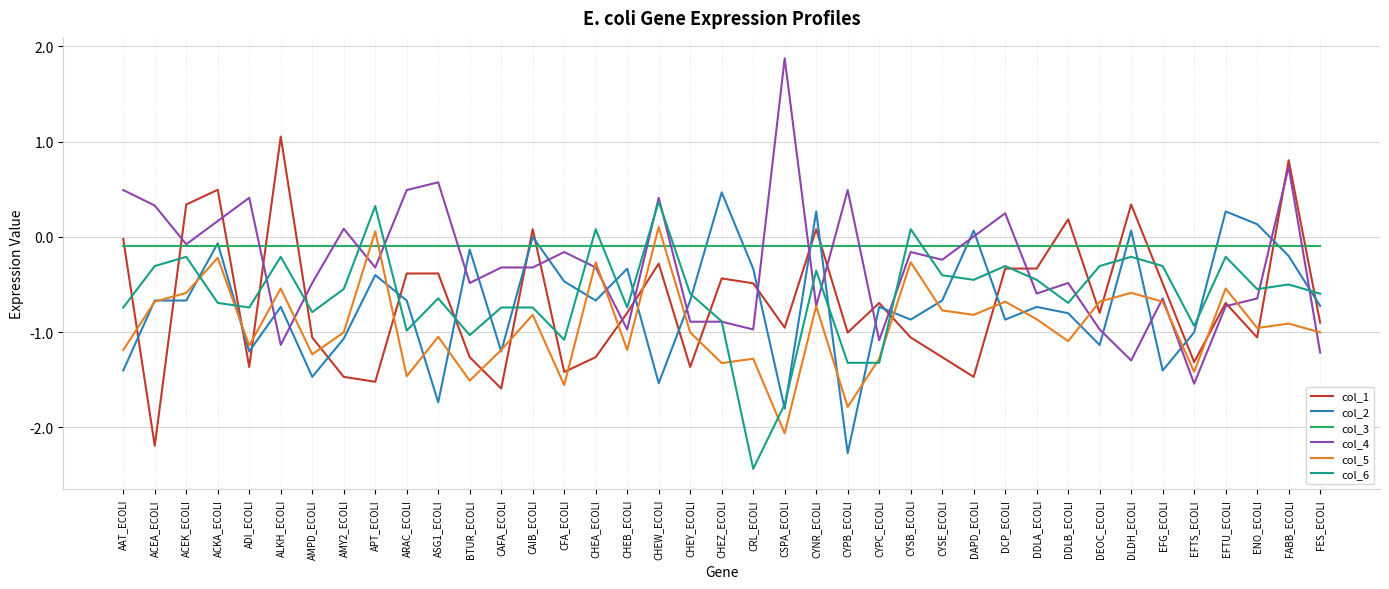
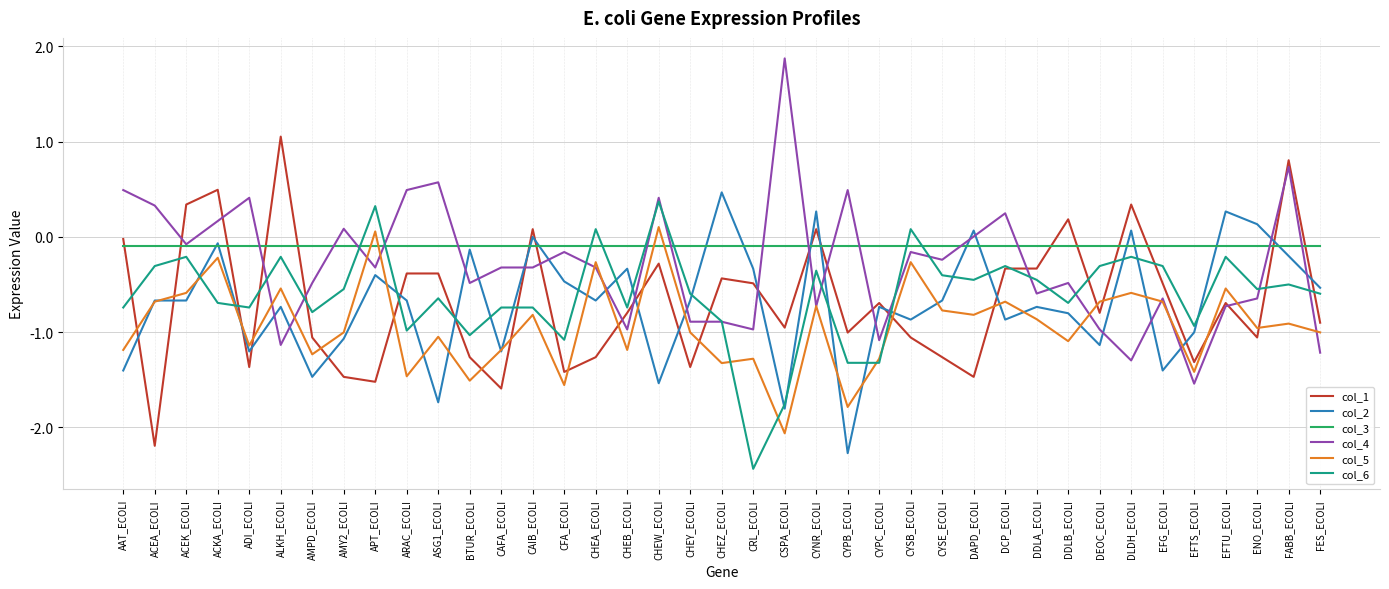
  {
    "col_1": {
      "AAT_ECOLI": 0.0,
      "ACEA_ECOLI": -2.2,
      "ACEK_ECOLI": 0.3,
      "ACKA_ECOLI": 0.5,
      "ADI_ECOLI": -1.4,
      "ALKH_ECOLI": 1.1,
      "AMPD_ECOLI": -1.1,
      "AMY2_ECOLI": -1.5,
      "APT_ECOLI": -1.5,
      "ARAC_ECOLI": -0.4,
      "ASG1_ECOLI": -0.4,
      "BTUR_ECOLI": -1.3,
      "CAFA_ECOLI": -1.6,
      "CAIB_ECOLI": 0.1,
      "CFA_ECOLI": -1.4,
      "CHEA_ECOLI": -1.3,
      "CHEB_ECOLI": -0.8,
      "CHEW_ECOLI": -0.3,
      "CHEY_ECOLI": -1.4,
      "CHEZ_ECOLI": -0.4,
      "CRL_ECOLI": -0.5,
      "CSPA_ECOLI": -1.0,
      "CYNR_ECOLI": 0.1,
      "CYPB_ECOLI": -1.0,
      "CYPC_ECOLI": -0.7,
      "CYSB_ECOLI": -1.1,
      "CYSE_ECOLI": -1.3,
      "DAPD_ECOLI": -1.5,
      "DCP_ECOLI": -0.3,
      "DDLA_ECOLI": -0.3,
      "DDLB_ECOLI": 0.2,
      "DEOC_ECOLI": -0.8,
      "DLDH_ECOLI": 0.3,
      "EFG_ECOLI": -0.5,
      "EFTS_ECOLI": -1.3,
      "EFTU_ECOLI": -0.7,
      "ENO_ECOLI": -1.1,
      "FABB_ECOLI": 0.8,
      "FES_ECOLI": -0.9
    },
    "col_2": {
      "AAT_ECOLI": -1.4,
      "ACEK_ECOLI": -0.7,
      "ACKA_ECOLI": -0.1,
      "ADI_ECOLI": -1.2,
      "ALKH_ECOLI": -0.7,
      "AMPD_ECOLI": -1.5,
      "AMY2_ECOLI": -1.1,
      "APT_ECOLI": -0.4,
      "ARAC_ECOLI": -0.7,
      "ASG1_ECOLI": -1.7,
      "BTUR_ECOLI": -0.1,
      "CAIB_ECOLI": 0.0,
      "CFA_ECOLI": -0.5,
      "CHEA_ECOLI": -0.7,
      "CHEB_ECOLI": -0.3,
      "CHEW_ECOLI": -1.5,
      "CHEY_ECOLI": -0.7,
      "CHEZ_ECOLI": 0.5,
      "CRL_ECOLI": -0.3,
      "CSPA_ECOLI": -1.8,
      "CYNR_ECOLI": 0.3,
      "CYPB_ECOLI": -2.3,
      "CYPC_ECOLI": -0.7,
      "CYSB_ECOLI": -0.9,
      "CYSE_ECOLI": -0.7,
      "DAPD_ECOLI": 0.1,
      "DCP_ECOLI": -0.9,
      "DDLA_ECOLI": -0.7,
      "DDLB_ECOLI": -0.8,
      "DEOC_ECOLI": -1.1,
      "DLDH_ECOLI": 0.1,
      "EFG_ECOLI": -1.4,
      "EFTS_ECOLI": -1.0,
      "EFTU_ECOLI": 0.3,
      "ENO_ECOLI": 0.1,
      "FABB_ECOLI": -0.2,
-     "FES_ECOLI": -0.7
+     "FES_ECOLI": -0.5
    },
    "col_4": {
      "AAT_ECOLI": 0.5,
      "ACEA_ECOLI": 0.3,
      "ACKA_ECOLI": 0.2,
      "ADI_ECOLI": 0.4,
      "ALKH_ECOLI": -1.1,
      "AMPD_ECOLI": -0.5,
      "AMY2_ECOLI": 0.1,
      "APT_ECOLI": -0.3,
      "ARAC_ECOLI": 0.5,
      "ASG1_ECOLI": 0.6,
      "BTUR_ECOLI": -0.5,
      "CAFA_ECOLI": -0.3,
      "CAIB_ECOLI": -0.3,
      "CFA_ECOLI": -0.2,
      "CHEA_ECOLI": -0.3,
      "CHEB_ECOLI": -1.0,
      "CHEW_ECOLI": 0.4,
      "CHEY_ECOLI": -0.9,
      "CRL_ECOLI": -1.0,
      "CSPA_ECOLI": 1.9,
      "CYPB_ECOLI": 0.5,
      "CYPC_ECOLI": -1.1,
      "CYSB_ECOLI": -0.2,
      "CYSE_ECOLI": -0.2,
      "DAPD_ECOLI": 0.0,
      "DCP_ECOLI": 0.2,
      "DDLA_ECOLI": -0.6,
      "DDLB_ECOLI": -0.5,
      "DEOC_ECOLI": -1.0,
      "DLDH_ECOLI": -1.3,
      "EFG_ECOLI": -0.6,
      "EFTS_ECOLI": -1.5,
      "EFTU_ECOLI": -0.7,
      "ENO_ECOLI": -0.6,
      "FABB_ECOLI": 0.7,
      "FES_ECOLI": -1.2
    },
    "col_5": {
      "AAT_ECOLI": -1.2,
      "ACEK_ECOLI": -0.6,
      "ACKA_ECOLI": -0.2,
      "ADI_ECOLI": -1.1,
      "ALKH_ECOLI": -0.5,
      "AMPD_ECOLI": -1.2,
      "AMY2_ECOLI": -1.0,
      "APT_ECOLI": 0.1,
      "ARAC_ECOLI": -1.5,
      "ASG1_ECOLI": -1.0,
      "BTUR_ECOLI": -1.5,
      "CAIB_ECOLI": -0.8,
      "CFA_ECOLI": -1.6,
      "CHEA_ECOLI": -0.3,
      "CHEB_ECOLI": -1.2,
      "CHEW_ECOLI": 0.1,
      "CHEY_ECOLI": -1.0,
      "CHEZ_ECOLI": -1.3,
      "CRL_ECOLI": -1.3,
      "CSPA_ECOLI": -2.1,
      "CYPB_ECOLI": -1.8,
      "CYPC_ECOLI": -1.3,
      "CYSB_ECOLI": -0.3,
      "CYSE_ECOLI": -0.8,
      "DAPD_ECOLI": -0.8,
      "DCP_ECOLI": -0.7,
      "DDLA_ECOLI": -0.9,
      "DDLB_ECOLI": -1.1,
      "DEOC_ECOLI": -0.7,
      "DLDH_ECOLI": -0.6,
      "EFG_ECOLI": -0.7,
      "EFTS_ECOLI": -1.4,
      "EFTU_ECOLI": -0.5,
      "ENO_ECOLI": -1.0,
      "FABB_ECOLI": -0.9,
      "FES_ECOLI": -1.0
    }
  }
